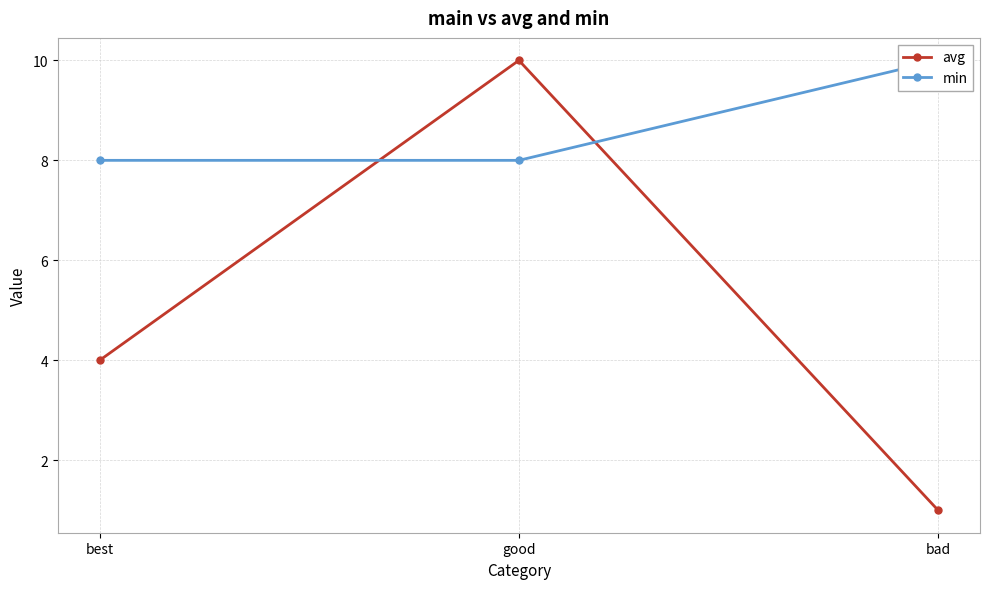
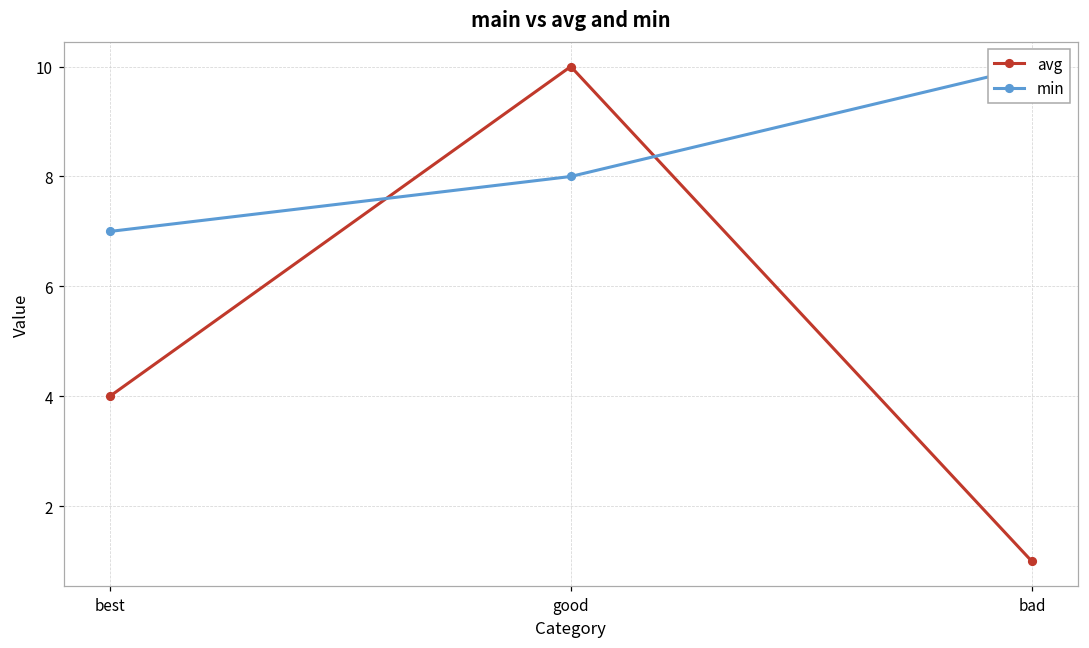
  {
    "avg": {
      "best": 4,
      "good": 10,
      "bad": 1
    },
    "min": {
-     "best": 8,
+     "best": 7,
      "good": 8
    }
  }
